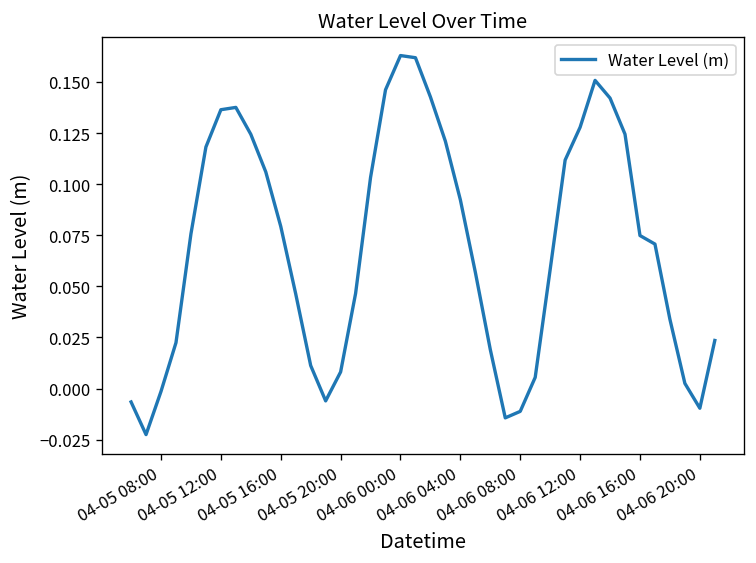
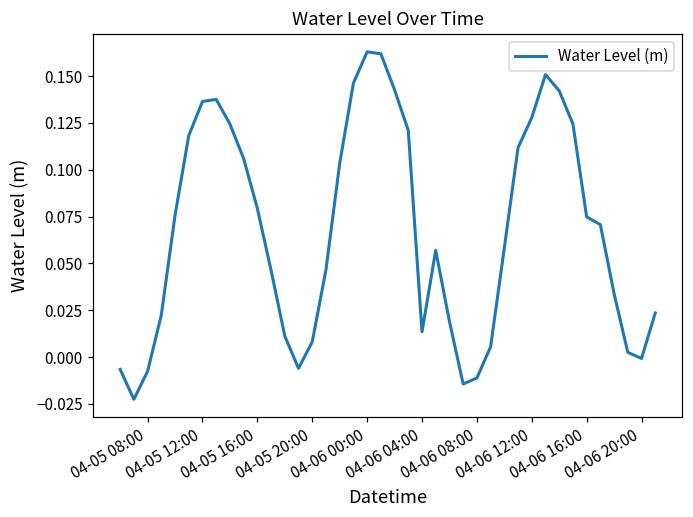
  {
-   "04-05 08:00": -0.001,
+   "04-05 08:00": -0.008,
    "04-05 12:00": 0.136,
    "04-05 16:00": 0.079,
    "04-05 20:00": 0.008,
    "04-06 00:00": 0.163,
-   "04-06 04:00": 0.092,
+   "04-06 04:00": 0.013,
    "04-06 08:00": -0.011,
    "04-06 12:00": 0.128,
    "04-06 16:00": 0.075,
-   "04-06 20:00": -0.010
+   "04-06 20:00": -0.001
  }
